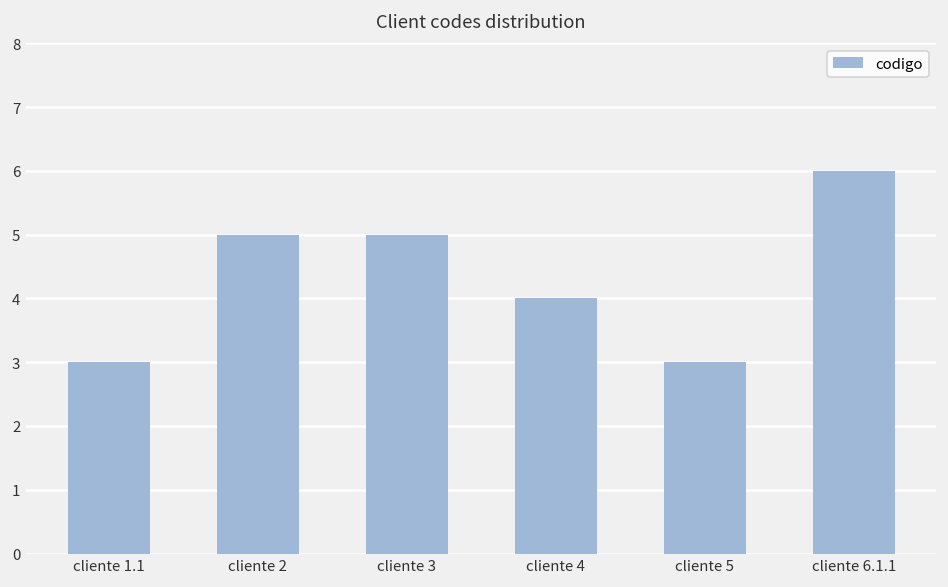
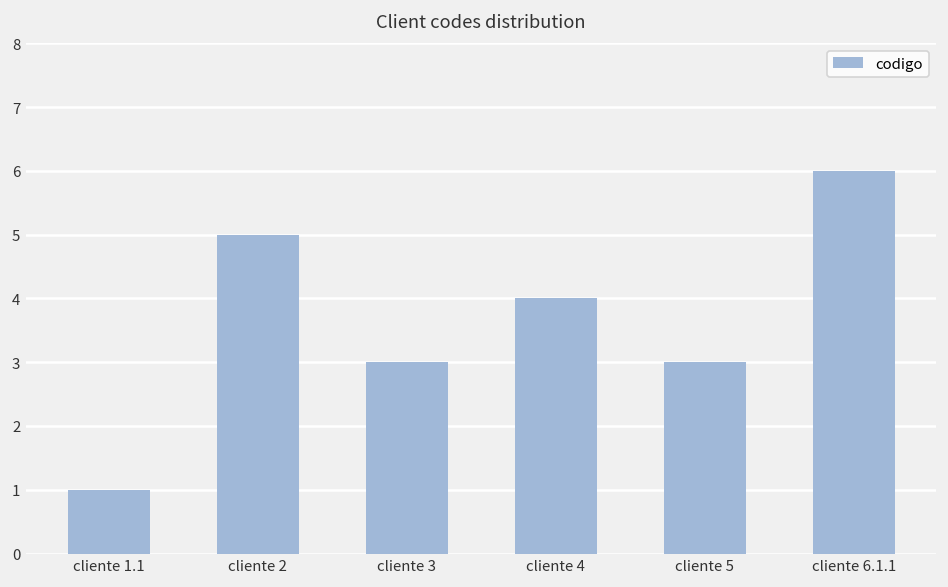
  {
-   "cliente 1.1": 3,
+   "cliente 1.1": 1,
    "cliente 2": 5,
-   "cliente 3": 5,
+   "cliente 3": 3,
    "cliente 4": 4,
    "cliente 5": 3,
    "cliente 6.1.1": 6
  }
